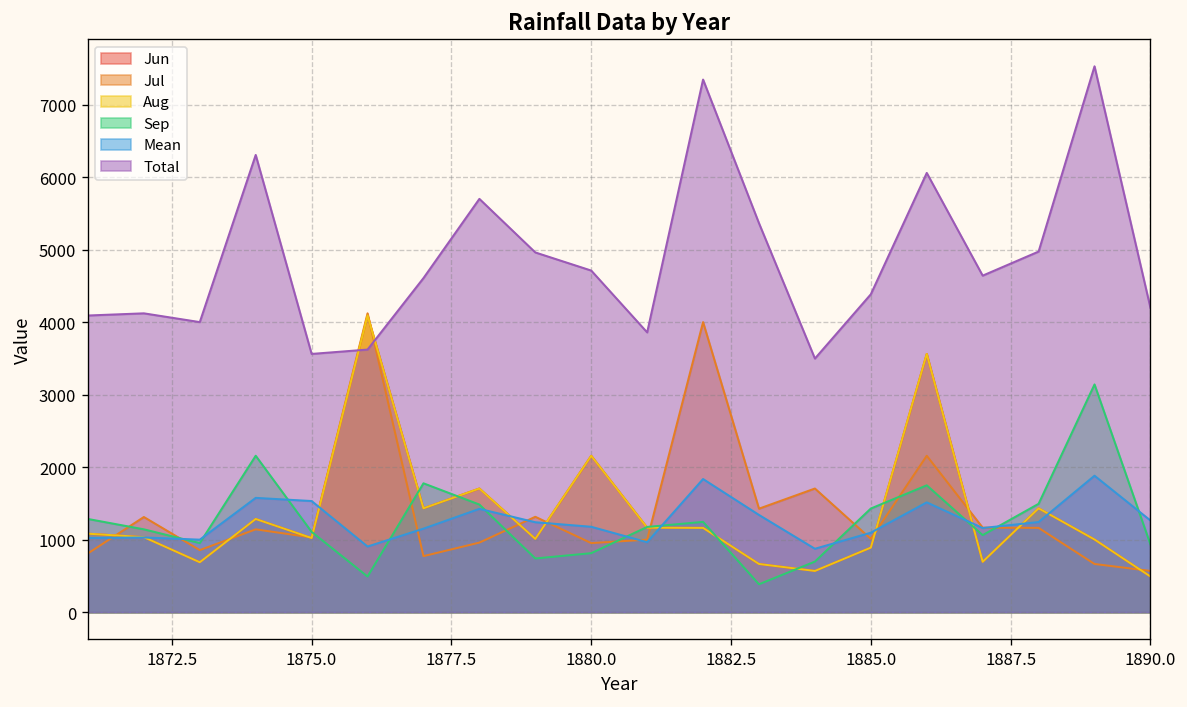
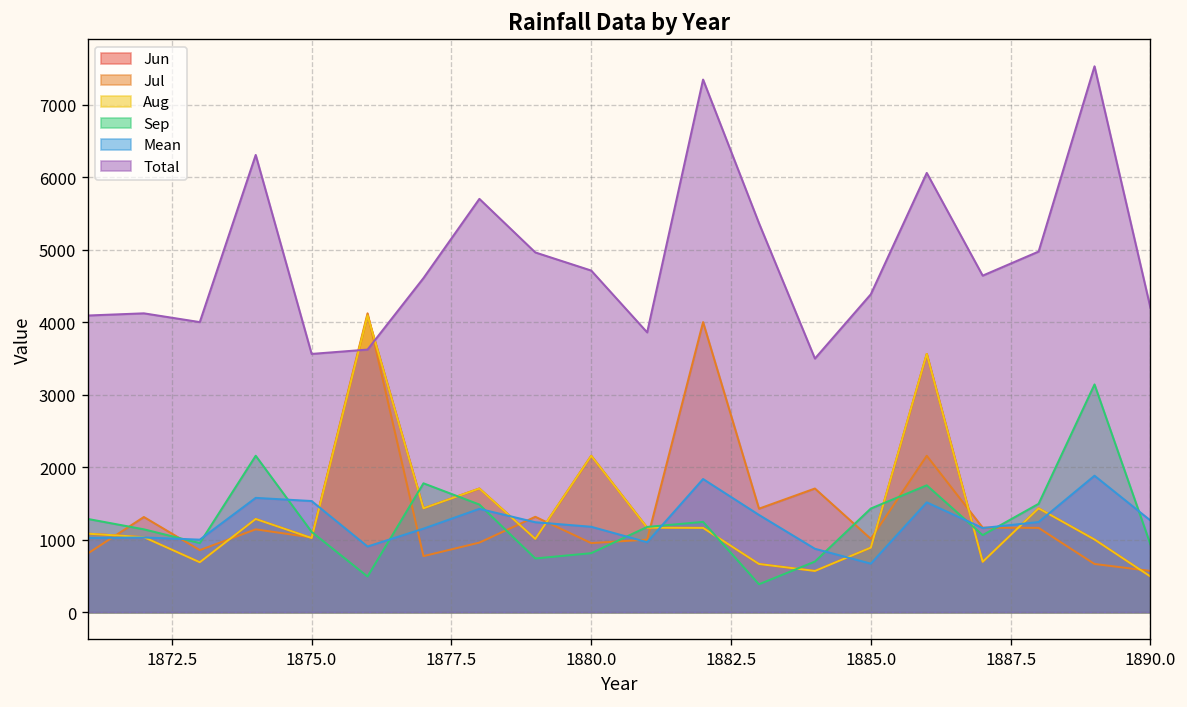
  {
    "Sep": {
      "1875.0": 1100,
      "1880.0": 800,
      "1885.0": 1400,
      "1890.0": 900
    },
    "Mean": {
      "1875.0": 1500,
      "1880.0": 1200,
-     "1885.0": 1100,
+     "1885.0": 700,
      "1890.0": 1300
    },
    "Total": {
      "1875.0": 3600,
      "1880.0": 4700,
      "1885.0": 4400,
      "1890.0": 4200
    }
  }
